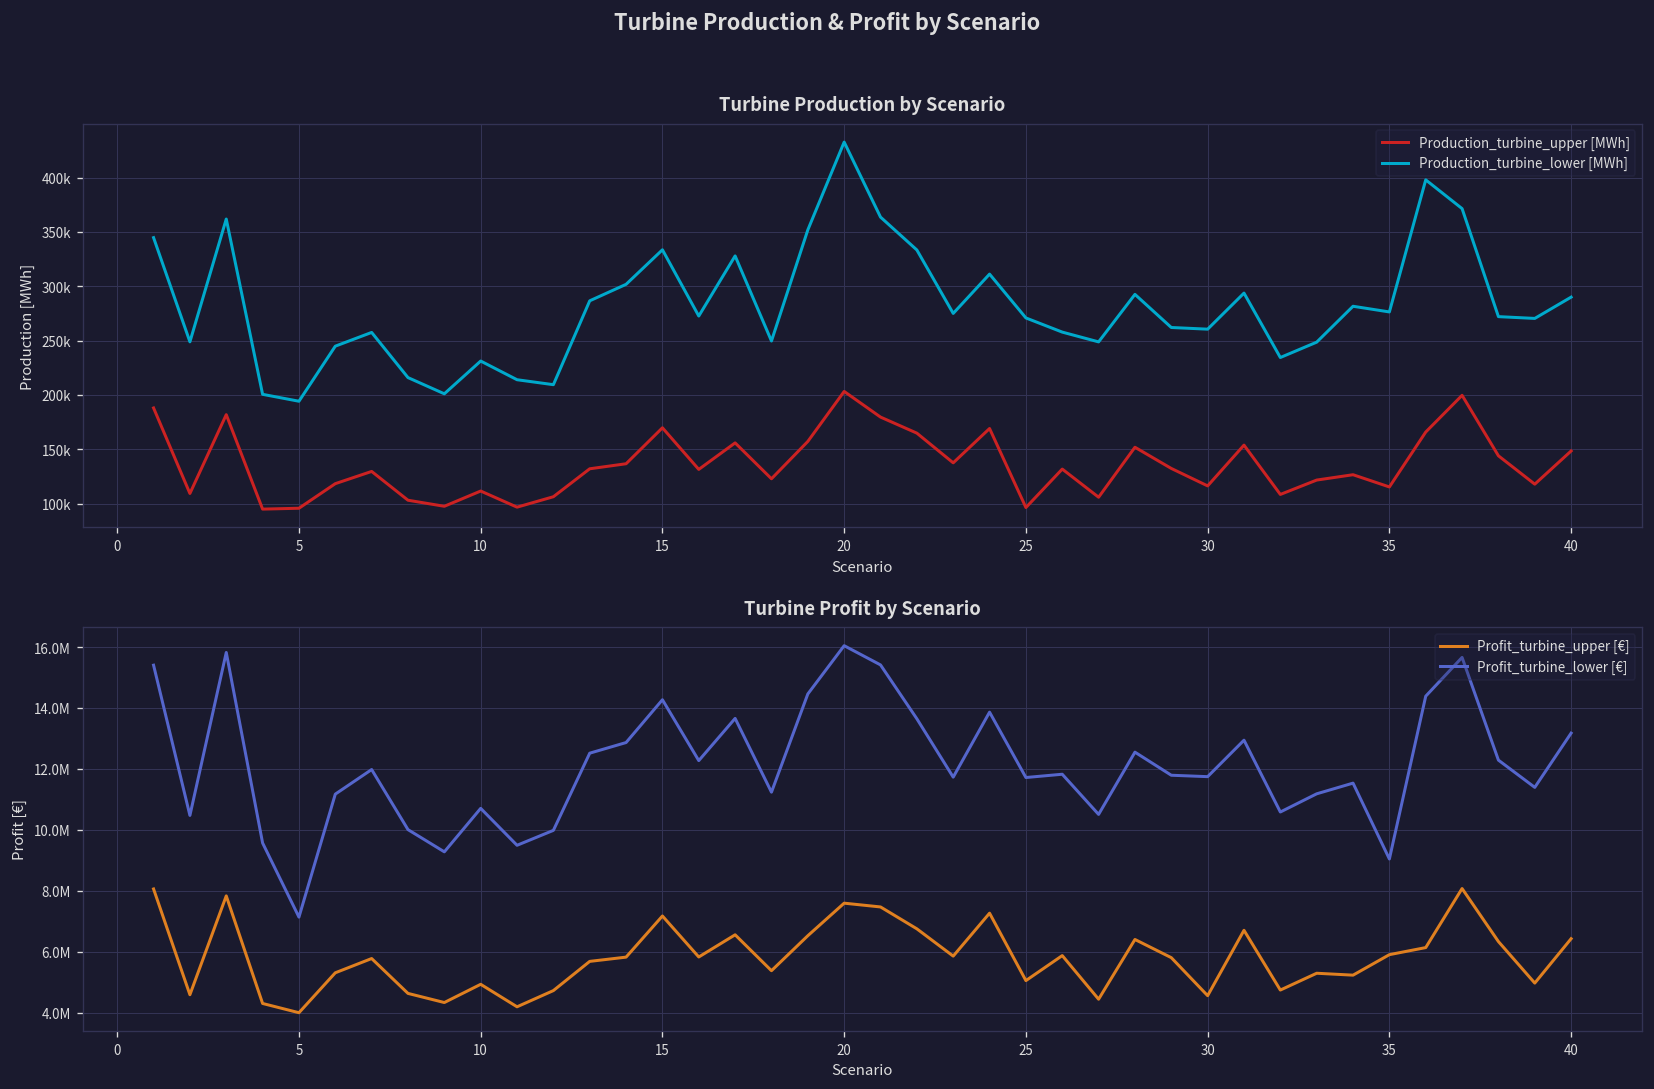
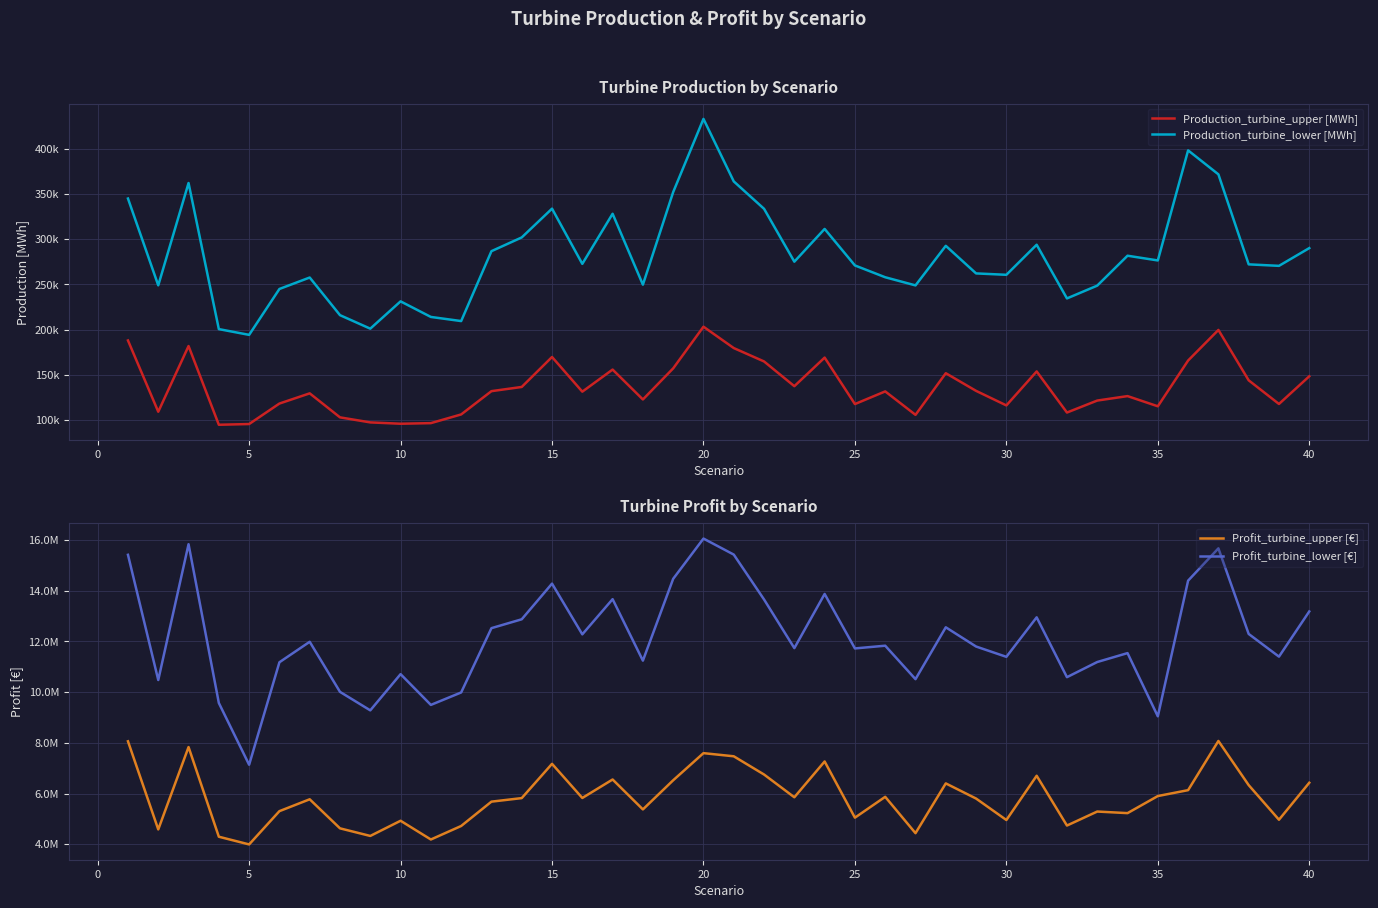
  {
    "Turbine Production by Scenario": {
      "Production_turbine_upper [MWh]": {
        "5": 100000,
-       "10": 110000,
+       "10": 100000,
        "15": 170000,
        "20": 200000,
-       "25": 100000,
+       "25": 120000,
        "30": 120000,
        "35": 120000,
        "40": 150000
      },
      "Production_turbine_lower [MWh]": {
        "5": 190000,
        "10": 230000,
        "15": 330000,
        "20": 430000,
        "25": 270000,
        "30": 260000,
        "35": 280000,
        "40": 290000
      }
    },
    "Turbine Profit by Scenario": {
      "Profit_turbine_upper [€]": {
        "5": 4000000,
        "10": 4900000,
        "15": 7200000,
        "20": 7600000,
        "25": 5100000,
-       "30": 4600000,
+       "30": 5000000,
        "35": 5900000,
        "40": 6400000
      },
      "Profit_turbine_lower [€]": {
        "5": 7100000,
        "10": 10700000,
        "15": 14300000,
        "20": 16100000,
        "25": 11700000,
-       "30": 11800000,
+       "30": 11400000,
        "35": 9000000,
        "40": 13200000
      }
    }
  }
